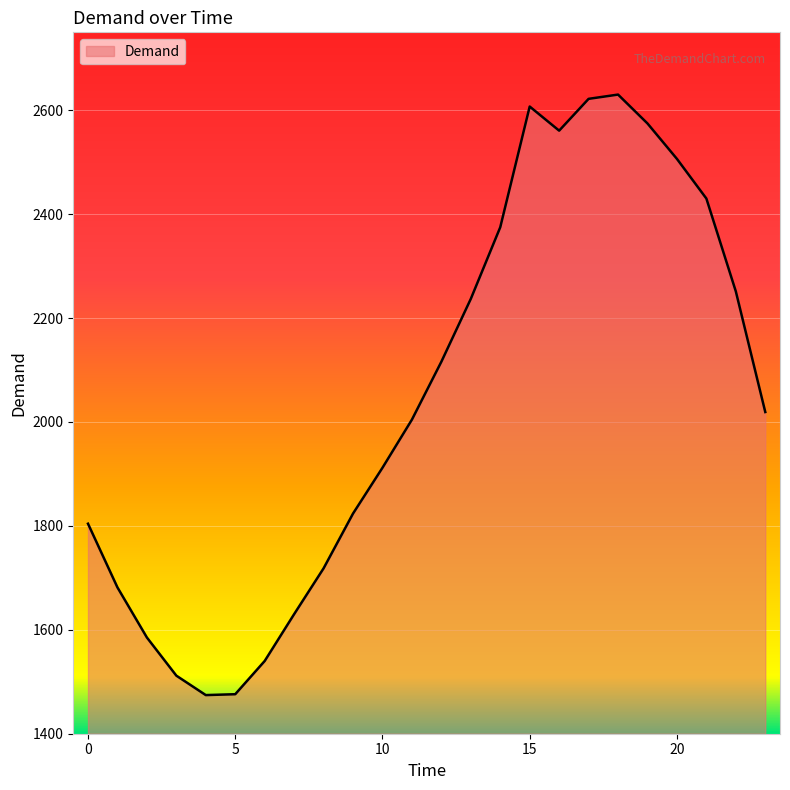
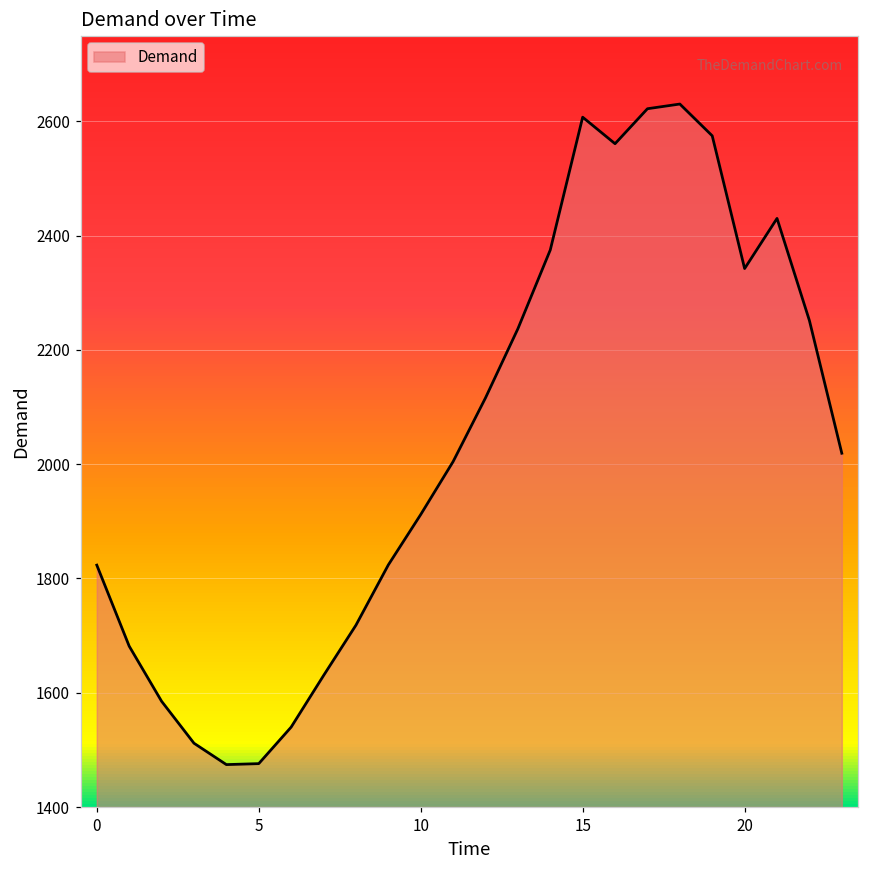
  {
-   "0": 1800,
+   "0": 1820,
    "5": 1480,
    "10": 1910,
    "15": 2610,
-   "20": 2510
+   "20": 2340
  }
